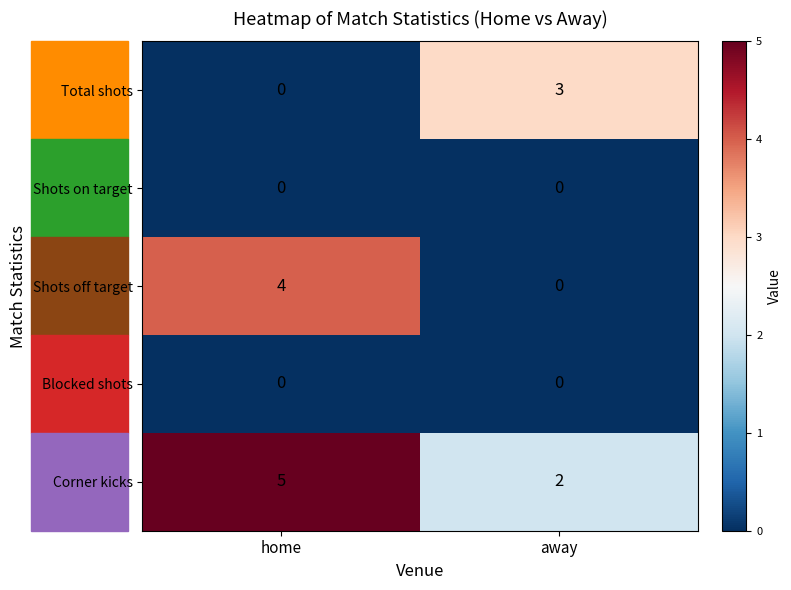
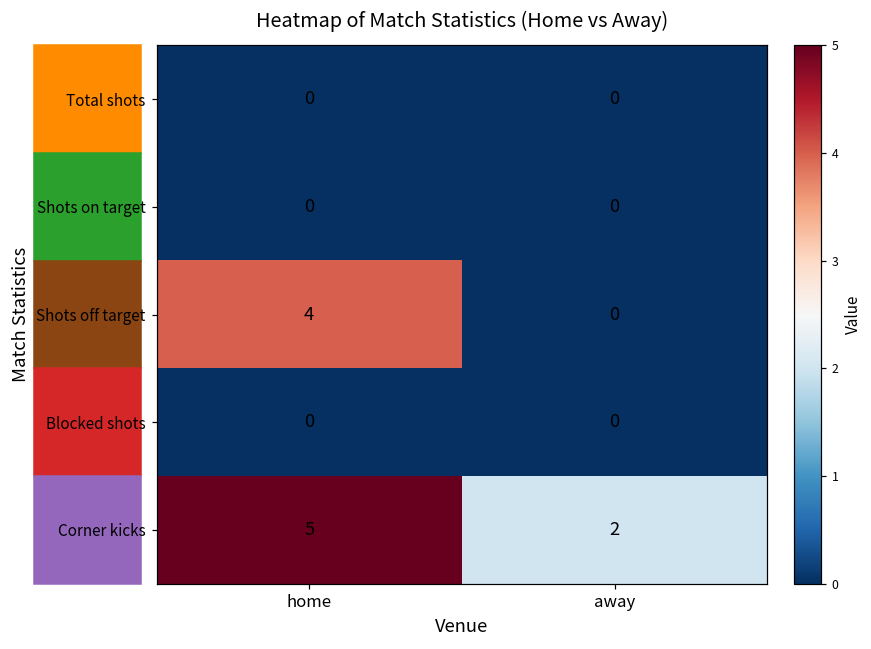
  {
    "Total shots": {
      "home": 0,
-     "away": 3
+     "away": 0
    },
    "Shots on target": {
      "home": 0,
      "away": 0
    },
    "Shots off target": {
      "home": 4,
      "away": 0
    },
    "Blocked shots": {
      "home": 0,
      "away": 0
    },
    "Corner kicks": {
      "home": 5,
      "away": 2
    }
  }
